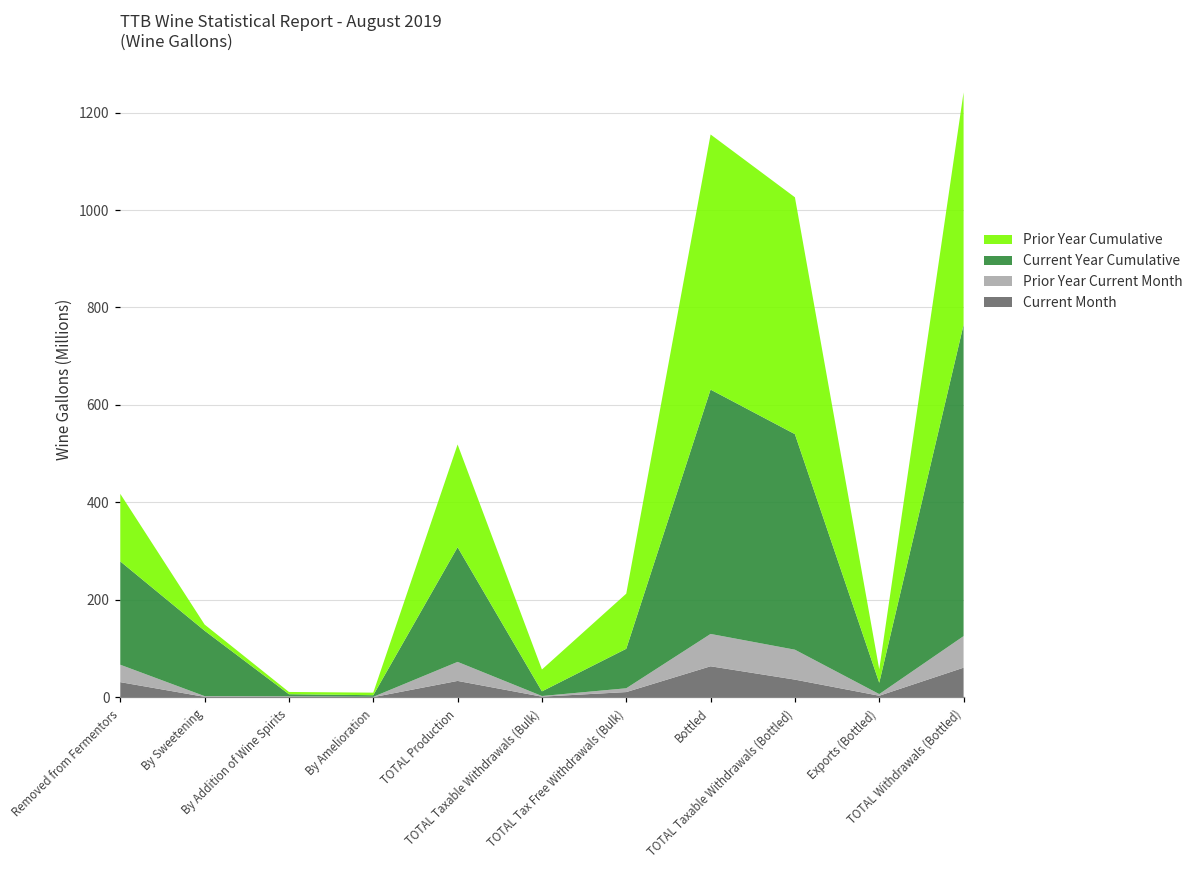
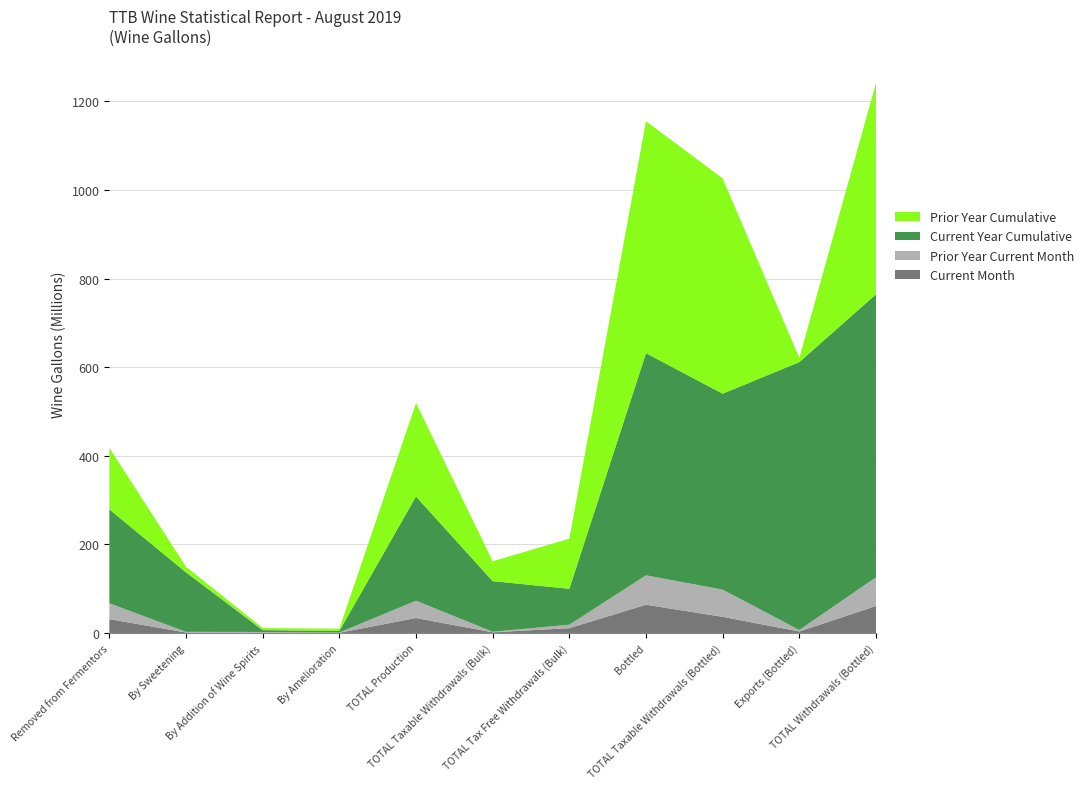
  {
    "Current Month": {
      "Removed from Fermentors": 30,
      "TOTAL Production": 30,
      "TOTAL Tax Free Withdrawals (Bulk)": 10,
      "Bottled": 60,
      "TOTAL Taxable Withdrawals (Bottled)": 40,
      "TOTAL Withdrawals (Bottled)": 60
    },
    "Prior Year Current Month": {
      "Removed from Fermentors": 40,
      "TOTAL Production": 40,
      "TOTAL Tax Free Withdrawals (Bulk)": 10,
      "Bottled": 70,
      "TOTAL Taxable Withdrawals (Bottled)": 60,
      "TOTAL Withdrawals (Bottled)": 60
    },
    "Current Year Cumulative": {
      "Removed from Fermentors": 210,
      "By Sweetening": 130,
      "TOTAL Production": 240,
-     "TOTAL Taxable Withdrawals (Bulk)": 10,
+     "TOTAL Taxable Withdrawals (Bulk)": 110,
      "TOTAL Tax Free Withdrawals (Bulk)": 80,
      "Bottled": 500,
      "TOTAL Taxable Withdrawals (Bottled)": 440,
-     "Exports (Bottled)": 20,
+     "Exports (Bottled)": 600,
      "TOTAL Withdrawals (Bottled)": 640
    },
    "Prior Year Cumulative": {
      "Removed from Fermentors": 140,
      "By Sweetening": 10,
      "TOTAL Production": 210,
      "TOTAL Taxable Withdrawals (Bulk)": 40,
      "TOTAL Tax Free Withdrawals (Bulk)": 110,
      "Bottled": 520,
      "TOTAL Taxable Withdrawals (Bottled)": 490,
-     "Exports (Bottled)": 30,
+     "Exports (Bottled)": 10,
      "TOTAL Withdrawals (Bottled)": 480
    }
  }
